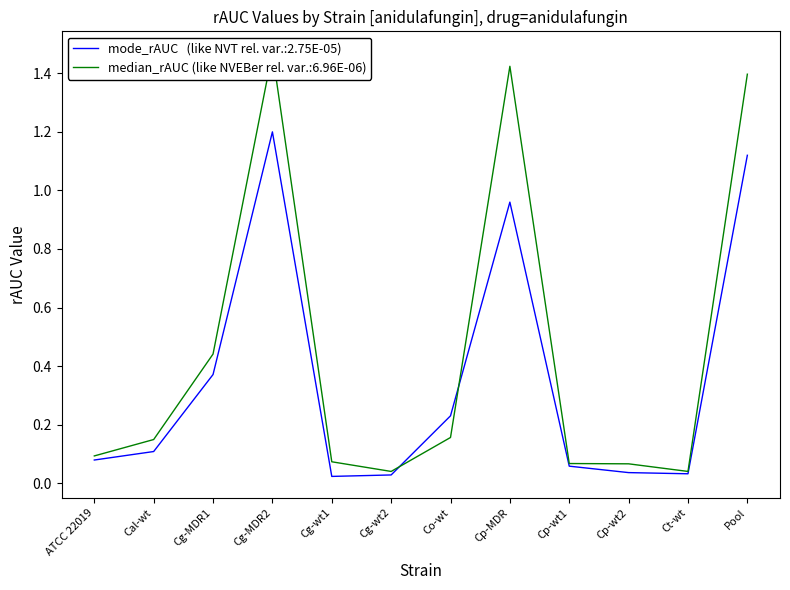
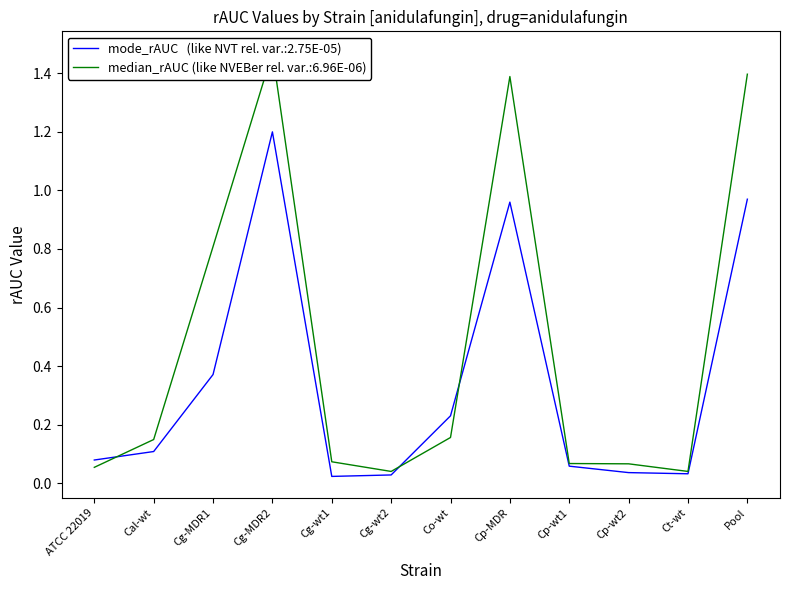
  {
    "mode_rAUC (like NVT rel. var.:2.75E-05)": {
      "ATCC 22019": 0.08,
      "Cal-wt": 0.11,
      "Cg-MDR1": 0.37,
      "Cg-MDR2": 1.20,
      "Cg-wt1": 0.02,
      "Cg-wt2": 0.03,
      "Co-wt": 0.23,
      "Cp-MDR": 0.96,
      "Cp-wt1": 0.06,
      "Cp-wt2": 0.04,
-     "Pool": 1.12
+     "Pool": 0.97
    },
    "median_rAUC (like NVEBer rel. var.:6.96E-06)": {
-     "ATCC 22019": 0.09,
+     "ATCC 22019": 0.05,
      "Cal-wt": 0.15,
-     "Cg-MDR1": 0.44,
+     "Cg-MDR1": 0.81,
      "Cg-wt1": 0.07,
      "Cg-wt2": 0.04,
      "Co-wt": 0.16,
-     "Cp-MDR": 1.42,
+     "Cp-MDR": 1.39,
      "Cp-wt1": 0.07,
      "Cp-wt2": 0.07,
      "Pool": 1.40
    }
  }
